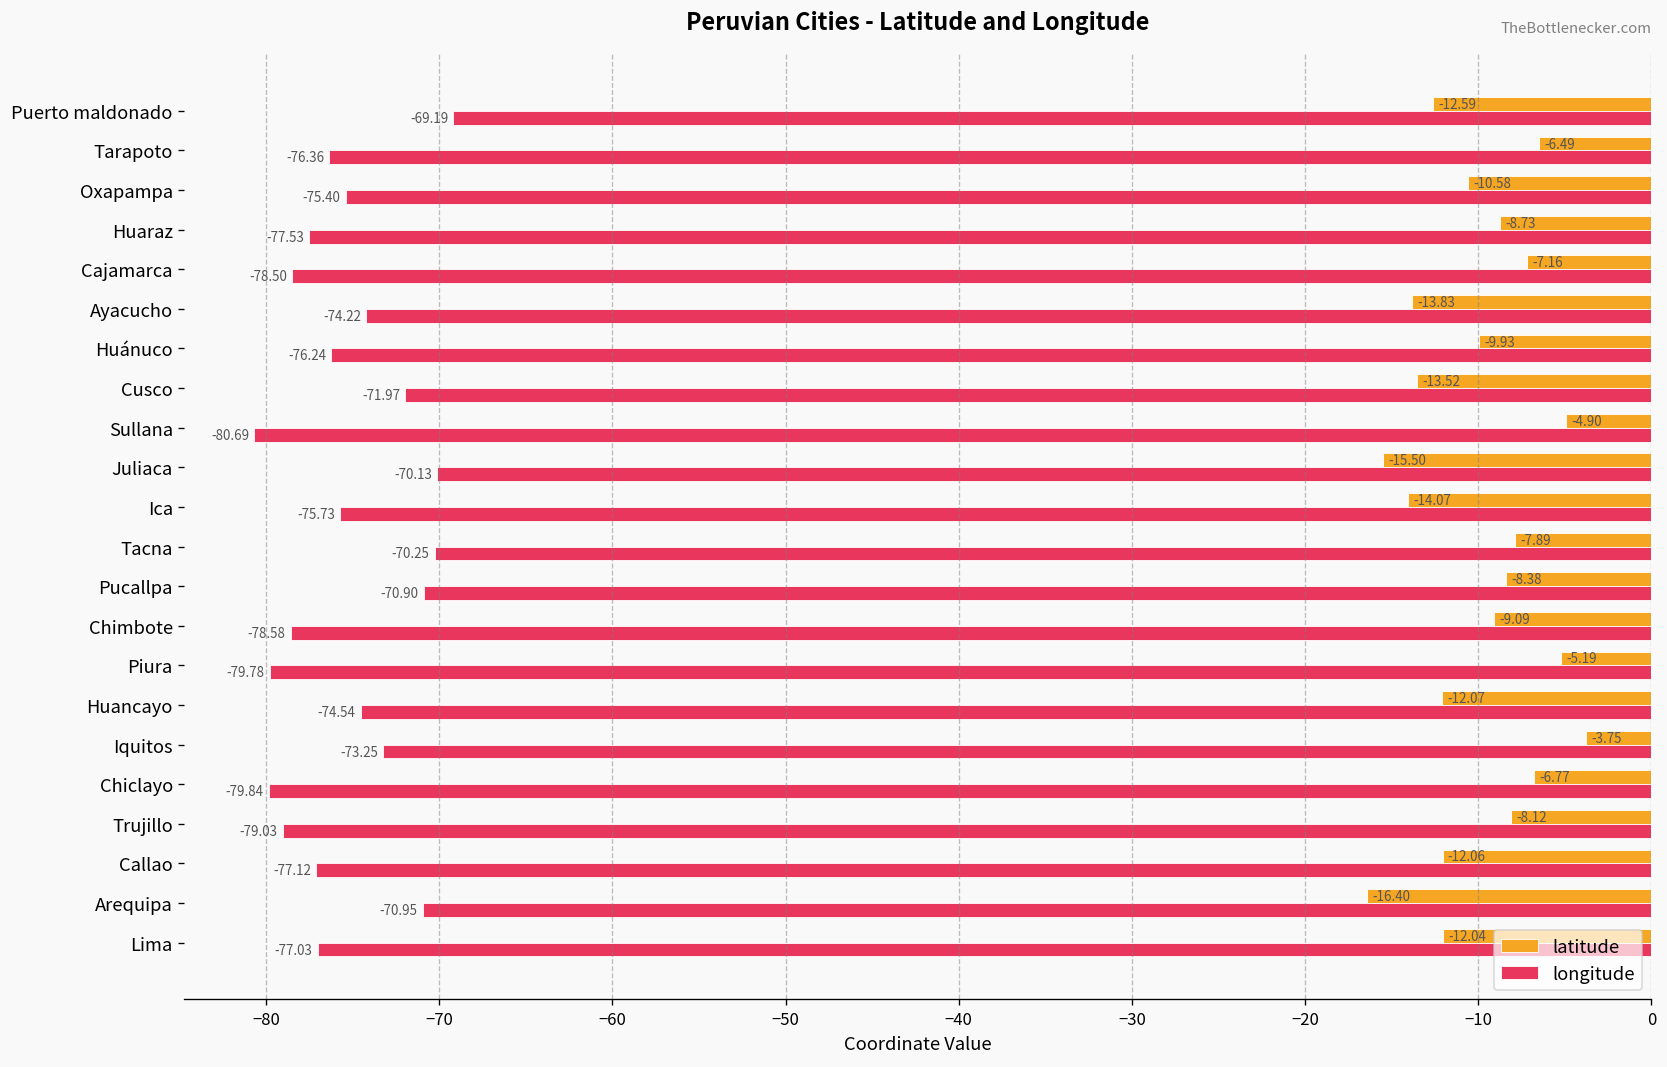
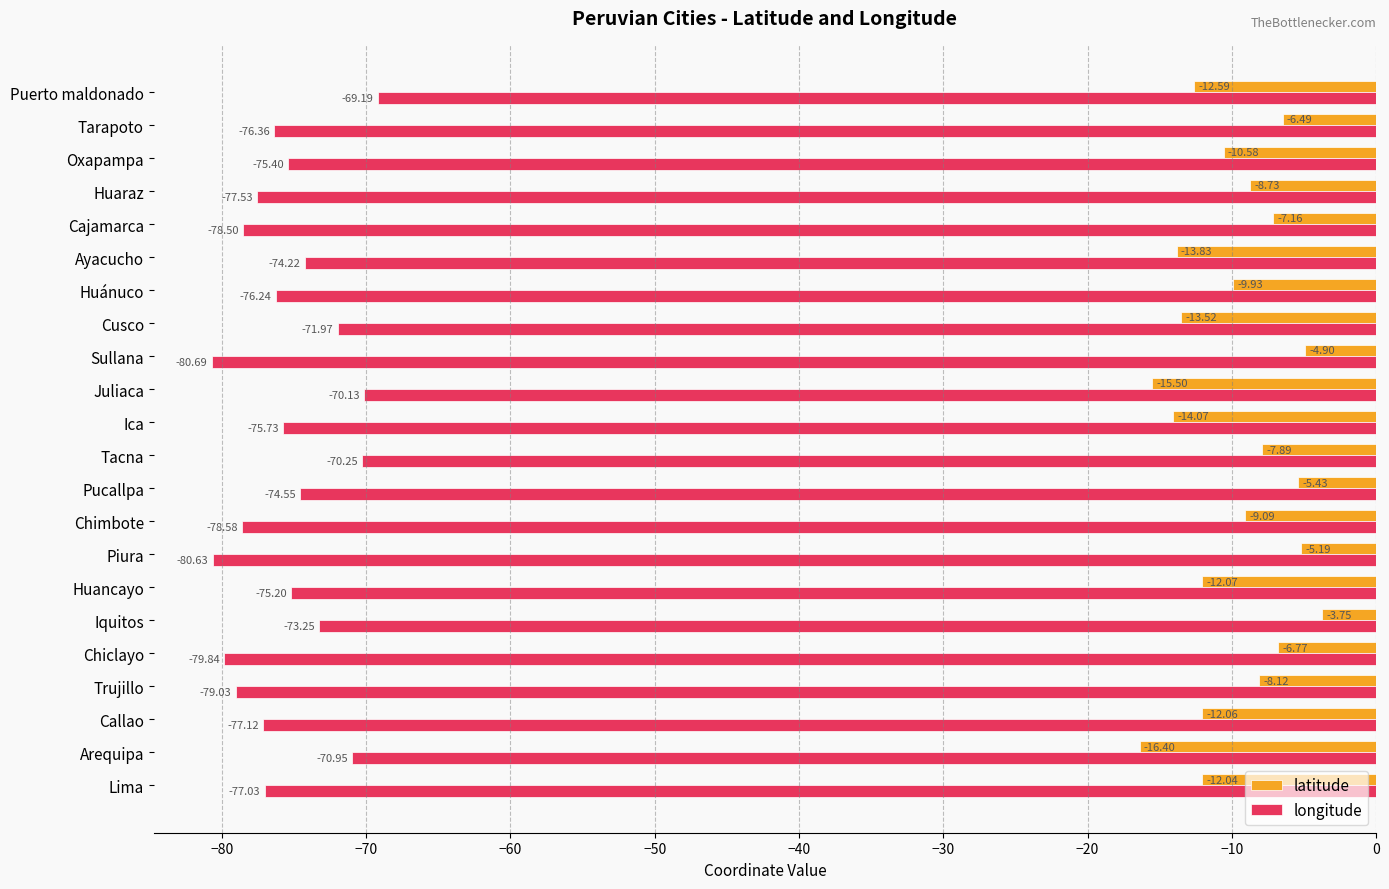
  {
    "latitude": {
      "Puerto maldonado": -12.59,
      "Tarapoto": -6.49,
      "Oxapampa": -10.58,
      "Huaraz": -8.73,
      "Cajamarca": -7.16,
      "Ayacucho": -13.83,
      "Huánuco": -9.93,
      "Cusco": -13.52,
      "Sullana": -4.90,
      "Juliaca": -15.50,
      "Ica": -14.07,
      "Tacna": -7.89,
-     "Pucallpa": -8.38,
+     "Pucallpa": -5.43,
      "Chimbote": -9.09,
      "Piura": -5.19,
      "Huancayo": -12.07,
      "Iquitos": -3.75,
      "Chiclayo": -6.77,
      "Trujillo": -8.12,
      "Callao": -12.06,
      "Arequipa": -16.40,
      "Lima": -12.04
    },
    "longitude": {
      "Puerto maldonado": -69.19,
      "Tarapoto": -76.36,
      "Oxapampa": -75.40,
      "Huaraz": -77.53,
      "Cajamarca": -78.50,
      "Ayacucho": -74.22,
      "Huánuco": -76.24,
      "Cusco": -71.97,
      "Sullana": -80.69,
      "Juliaca": -70.13,
      "Ica": -75.73,
      "Tacna": -70.25,
-     "Pucallpa": -70.90,
+     "Pucallpa": -74.55,
      "Chimbote": -78.58,
-     "Piura": -79.78,
-     "Huancayo": -74.54,
+     "Piura": -80.63,
+     "Huancayo": -75.20,
      "Iquitos": -73.25,
      "Chiclayo": -79.84,
      "Trujillo": -79.03,
      "Callao": -77.12,
      "Arequipa": -70.95,
      "Lima": -77.03
    }
  }
